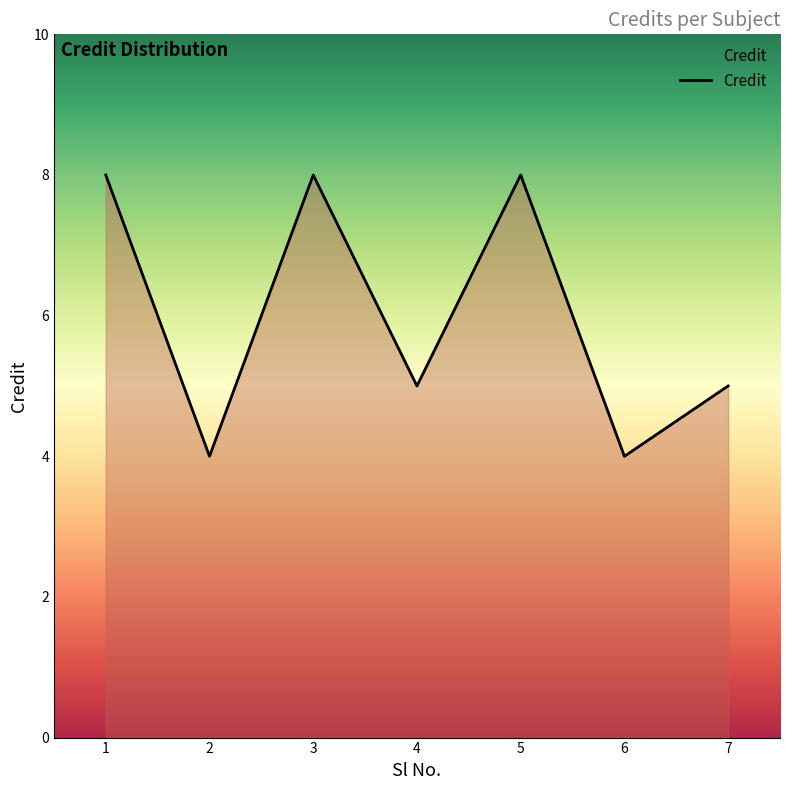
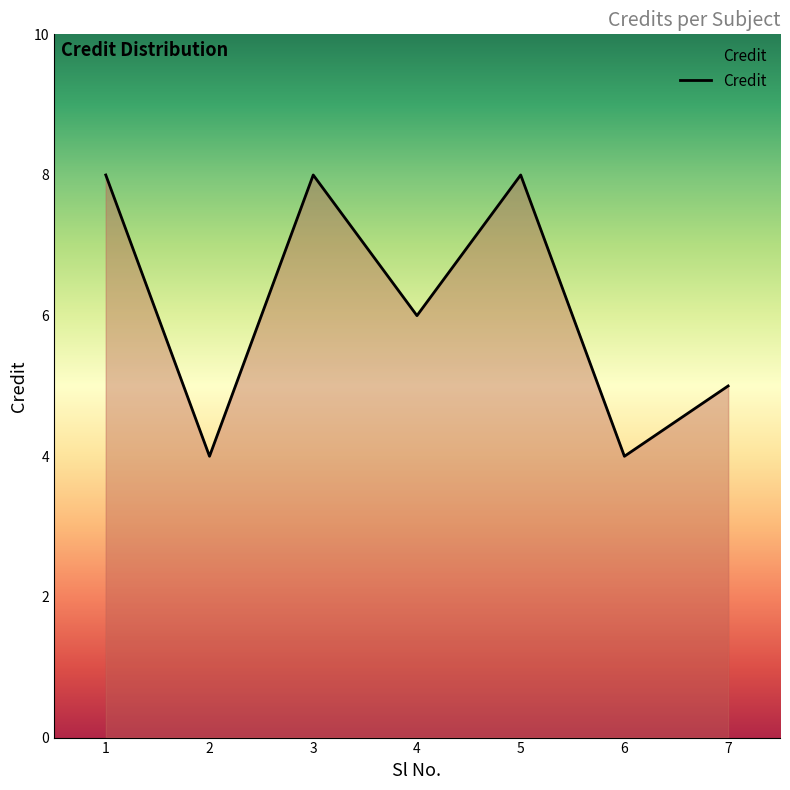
  {
    "1": 8,
    "2": 4,
    "3": 8,
-   "4": 5,
+   "4": 6,
    "5": 8,
    "6": 4,
    "7": 5
  }
